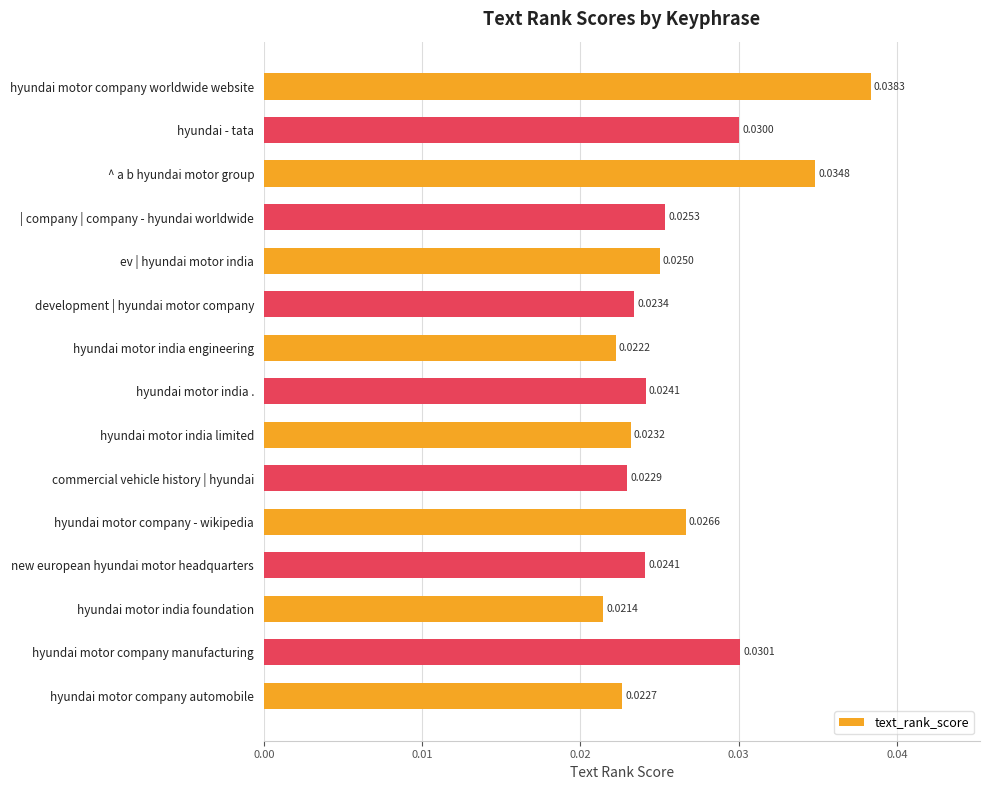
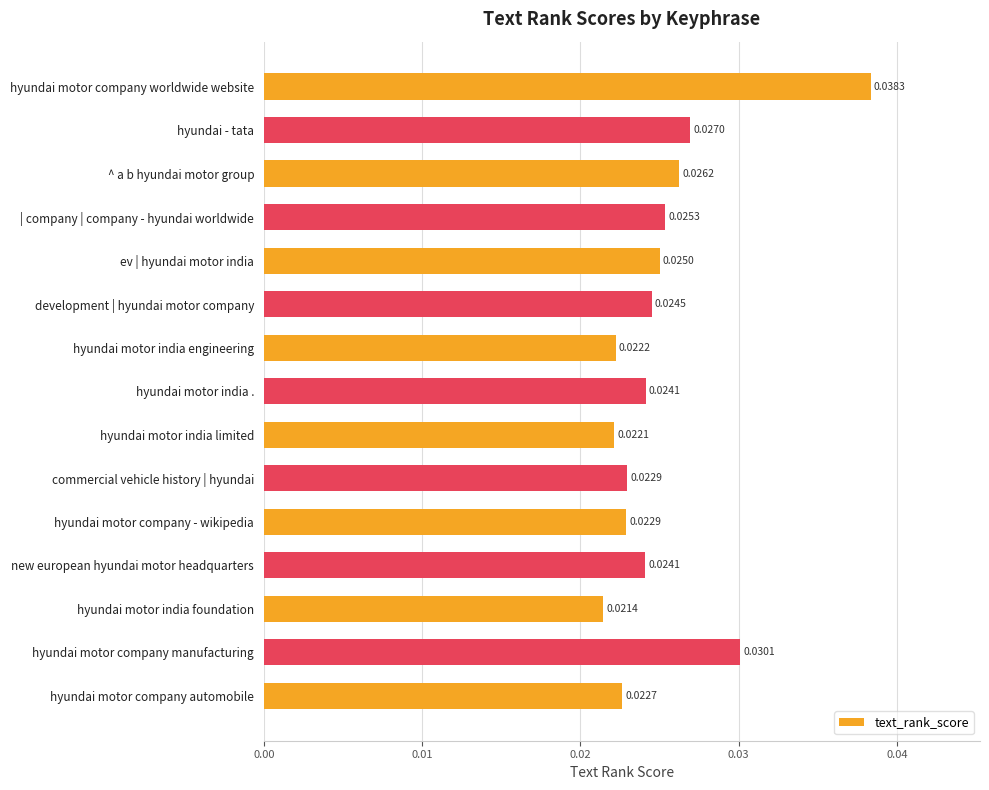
  {
    "hyundai motor company worldwide website": 0.0383,
-   "hyundai - tata": 0.0300,
-   "^ a b hyundai motor group": 0.0348,
+   "hyundai - tata": 0.0270,
+   "^ a b hyundai motor group": 0.0262,
    "| company | company - hyundai worldwide": 0.0253,
    "ev | hyundai motor india": 0.0250,
-   "development | hyundai motor company": 0.0234,
+   "development | hyundai motor company": 0.0245,
    "hyundai motor india engineering": 0.0222,
    "hyundai motor india .": 0.0241,
-   "hyundai motor india limited": 0.0232,
+   "hyundai motor india limited": 0.0221,
    "commercial vehicle history | hyundai": 0.0229,
-   "hyundai motor company - wikipedia": 0.0266,
+   "hyundai motor company - wikipedia": 0.0229,
    "new european hyundai motor headquarters": 0.0241,
    "hyundai motor india foundation": 0.0214,
    "hyundai motor company manufacturing": 0.0301,
    "hyundai motor company automobile": 0.0227
  }
